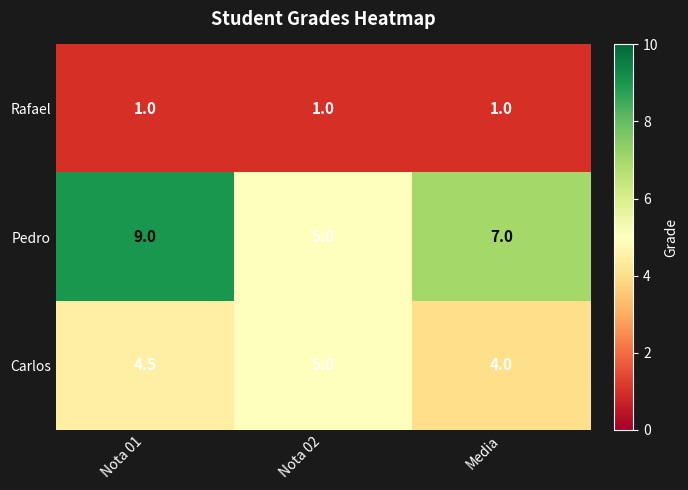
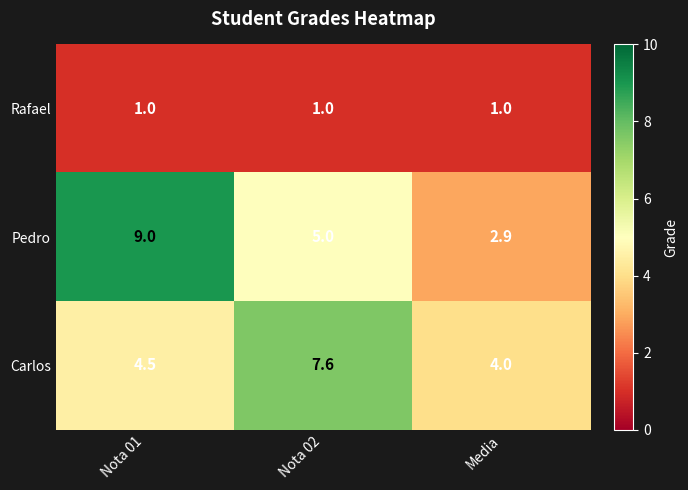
  {
    "Rafael": {
      "Nota 01": 1.0,
      "Nota 02": 1.0,
      "Media": 1.0
    },
    "Pedro": {
      "Nota 01": 9.0,
      "Nota 02": 5.0,
-     "Media": 7.0
+     "Media": 2.9
    },
    "Carlos": {
      "Nota 01": 4.5,
-     "Nota 02": 5.0,
+     "Nota 02": 7.6,
      "Media": 4.0
    }
  }
